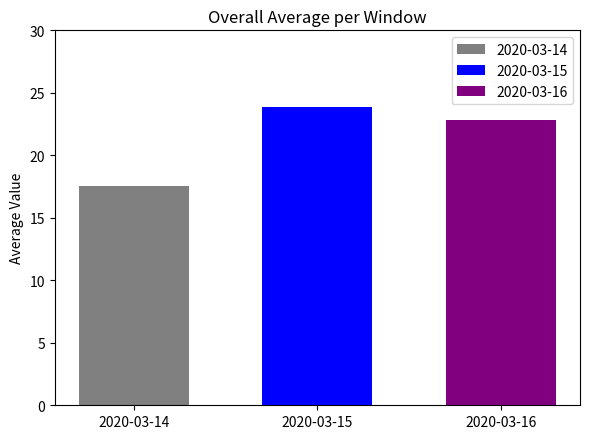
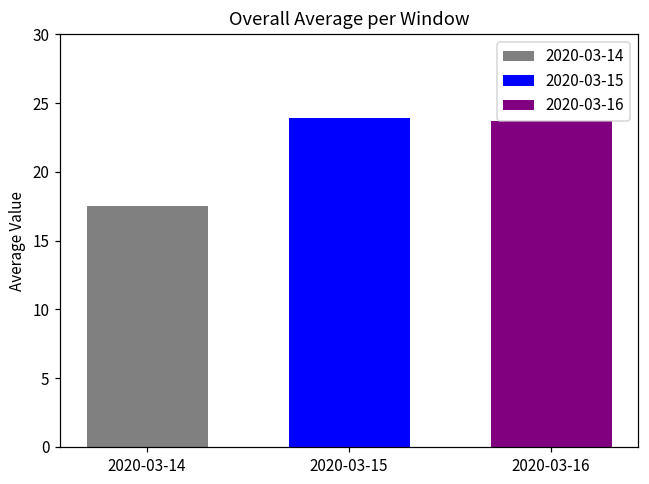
  {
    "2020-03-14": 17.5,
    "2020-03-15": 23.9,
-   "2020-03-16": 22.8
+   "2020-03-16": 23.7
  }
